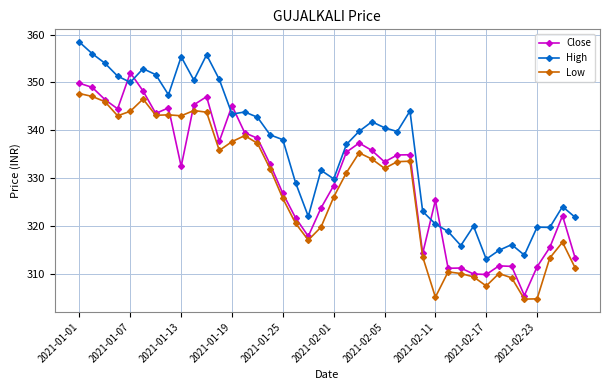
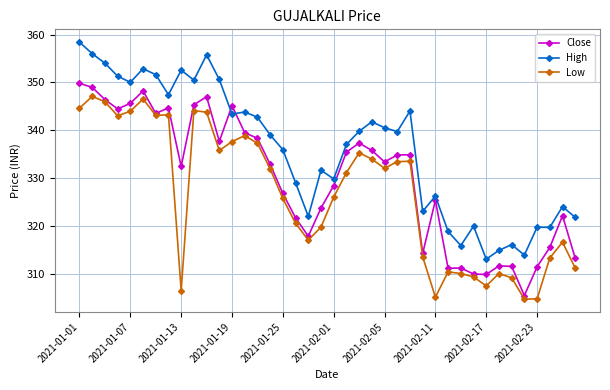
  {
    "Close": {
      "2021-01-01": 350,
-     "2021-01-07": 352,
+     "2021-01-07": 346,
      "2021-01-13": 332,
      "2021-01-19": 345,
      "2021-01-25": 327,
      "2021-02-01": 328,
      "2021-02-05": 333,
      "2021-02-11": 325,
      "2021-02-17": 310,
      "2021-02-23": 311
    },
    "High": {
      "2021-01-01": 358,
      "2021-01-07": 350,
-     "2021-01-13": 355,
+     "2021-01-13": 353,
      "2021-01-19": 343,
-     "2021-01-25": 338,
+     "2021-01-25": 336,
      "2021-02-01": 330,
      "2021-02-05": 341,
-     "2021-02-11": 320,
+     "2021-02-11": 326,
      "2021-02-17": 313,
      "2021-02-23": 320
    },
    "Low": {
-     "2021-01-01": 348,
+     "2021-01-01": 345,
      "2021-01-07": 344,
-     "2021-01-13": 343,
+     "2021-01-13": 306,
      "2021-01-19": 338,
      "2021-01-25": 326,
      "2021-02-01": 326,
      "2021-02-05": 332,
      "2021-02-11": 305,
      "2021-02-17": 307,
      "2021-02-23": 305
    }
  }
